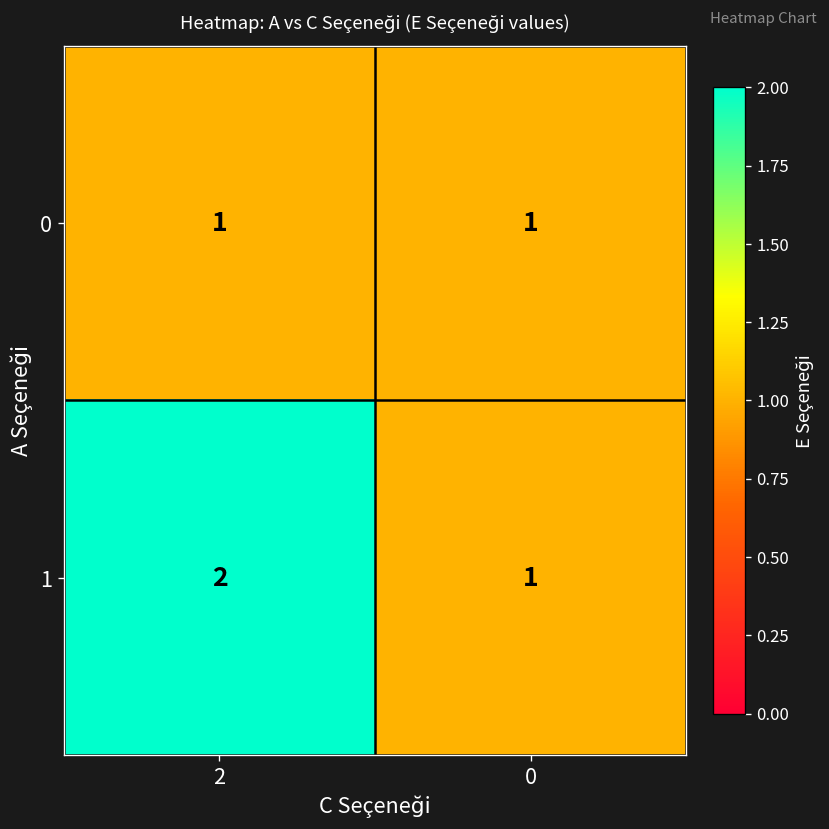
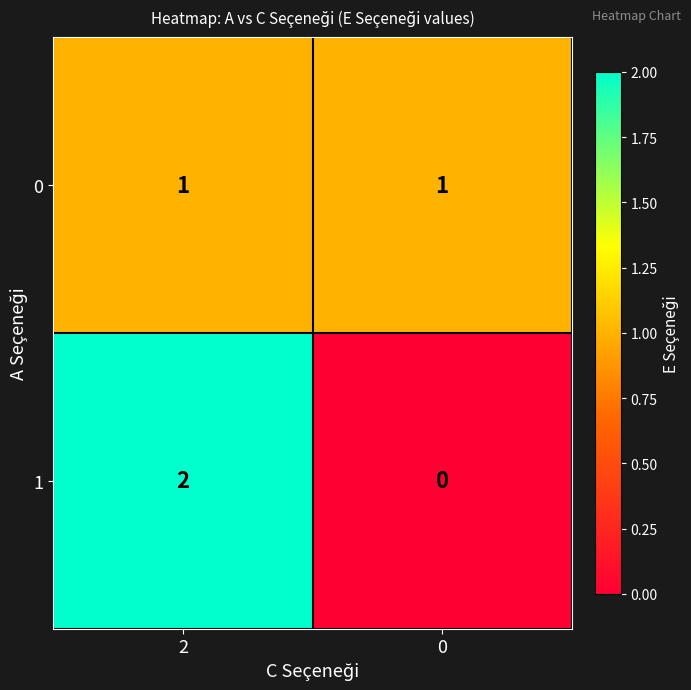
  {
    "0": {
      "2": 1,
      "0": 1
    },
    "1": {
      "2": 2,
-     "0": 1
+     "0": 0
    }
  }
